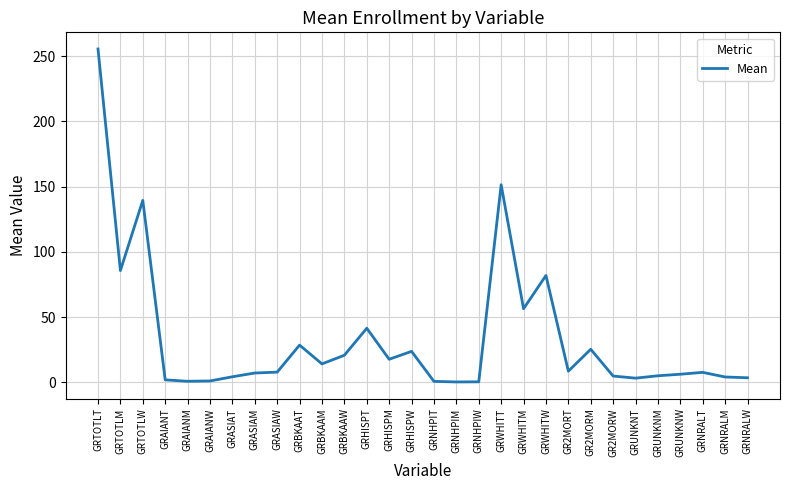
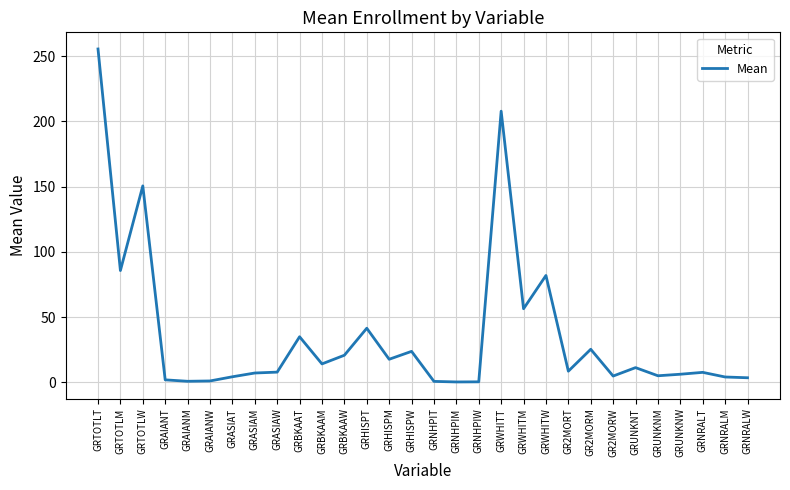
  {
    "GRTOTLT": 256,
    "GRTOTLM": 86,
-   "GRTOTLW": 140,
+   "GRTOTLW": 151,
    "GRAIANT": 2,
    "GRAIANM": 1,
    "GRAIANW": 1,
    "GRASIAT": 4,
    "GRASIAM": 7,
    "GRASIAW": 8,
-   "GRBKAAT": 29,
+   "GRBKAAT": 35,
    "GRBKAAM": 14,
    "GRBKAAW": 21,
    "GRHISPT": 42,
    "GRHISPM": 18,
    "GRHISPW": 24,
    "GRNHPIT": 1,
    "GRNHPIM": 0,
    "GRNHPIW": 0,
-   "GRWHITT": 151,
+   "GRWHITT": 208,
    "GRWHITM": 56,
    "GRWHITW": 82,
    "GR2MORT": 9,
    "GR2MORM": 25,
    "GR2MORW": 5,
-   "GRUNKNT": 3,
+   "GRUNKNT": 11,
    "GRUNKNM": 5,
    "GRUNKNW": 6,
    "GRNRALT": 8,
    "GRNRALM": 4,
    "GRNRALW": 4
  }
